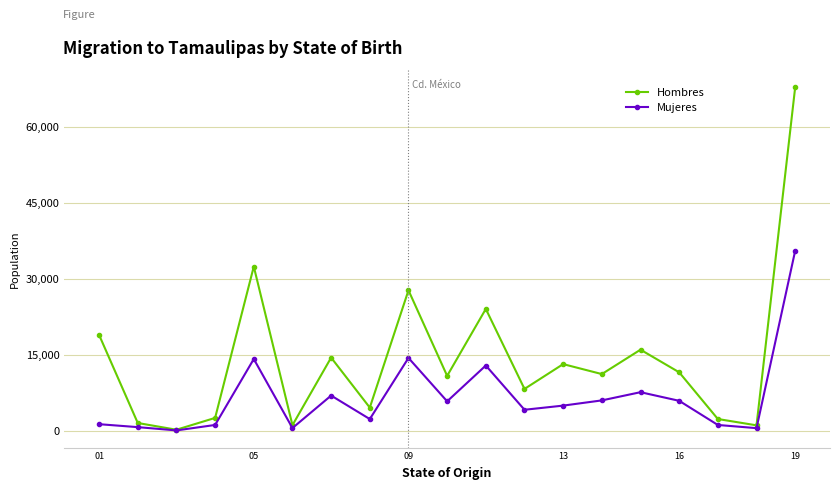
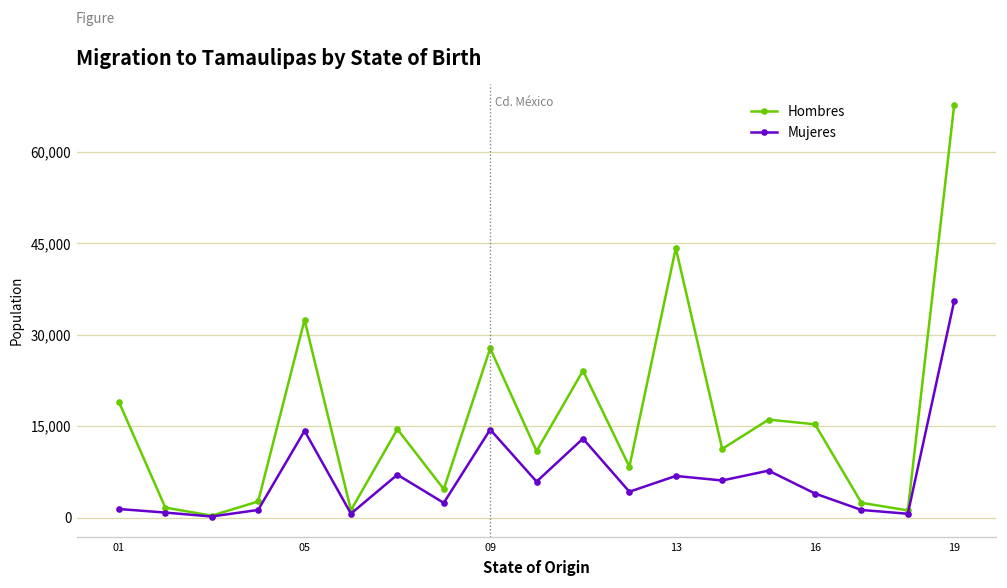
  {
    "Hombres": {
      "01": "19,000",
      "05": "32,000",
      "09": "28,000",
-     "13": "13,000",
-     "16": "12,000",
+     "13": "44,000",
+     "16": "15,000",
      "19": "68,000"
    },
    "Mujeres": {
      "01": "1,000",
      "05": "14,000",
      "09": "14,000",
-     "13": "5,000",
-     "16": "6,000",
+     "13": "7,000",
+     "16": "4,000",
      "19": "36,000"
    }
  }
